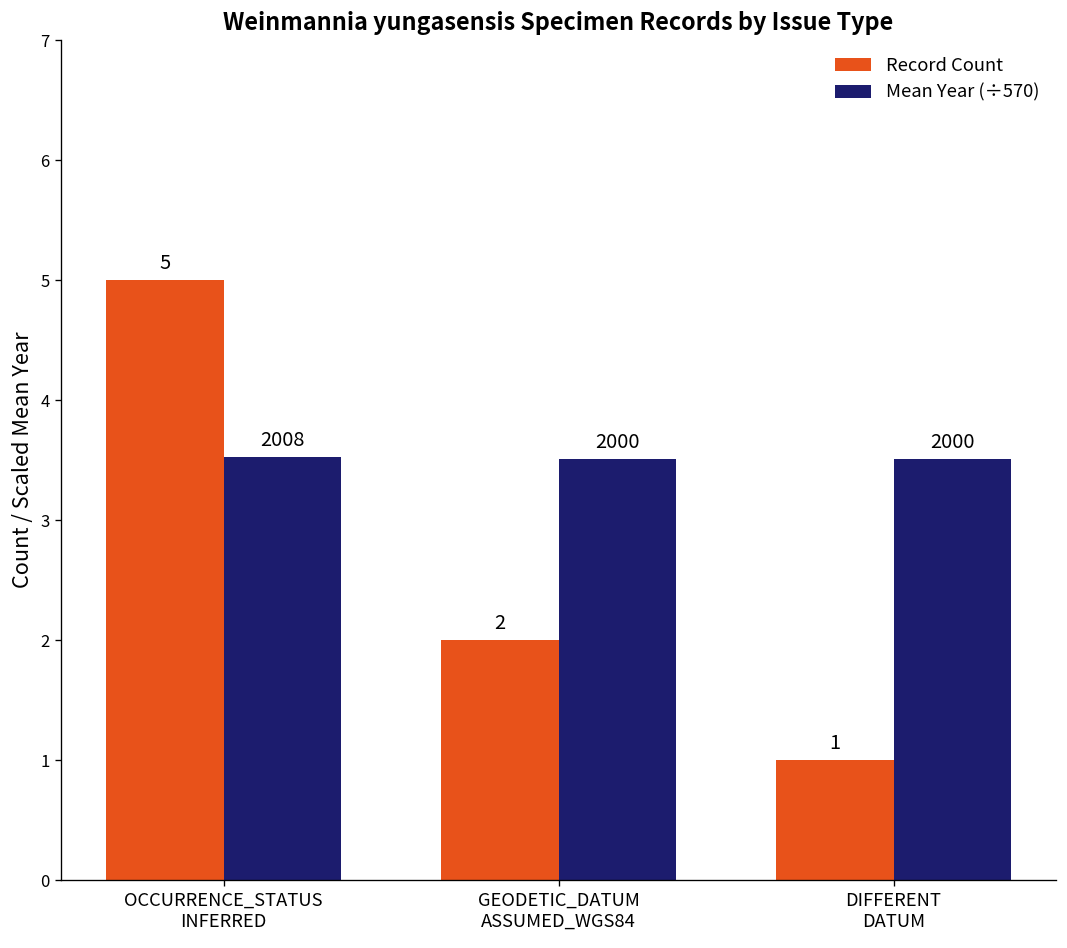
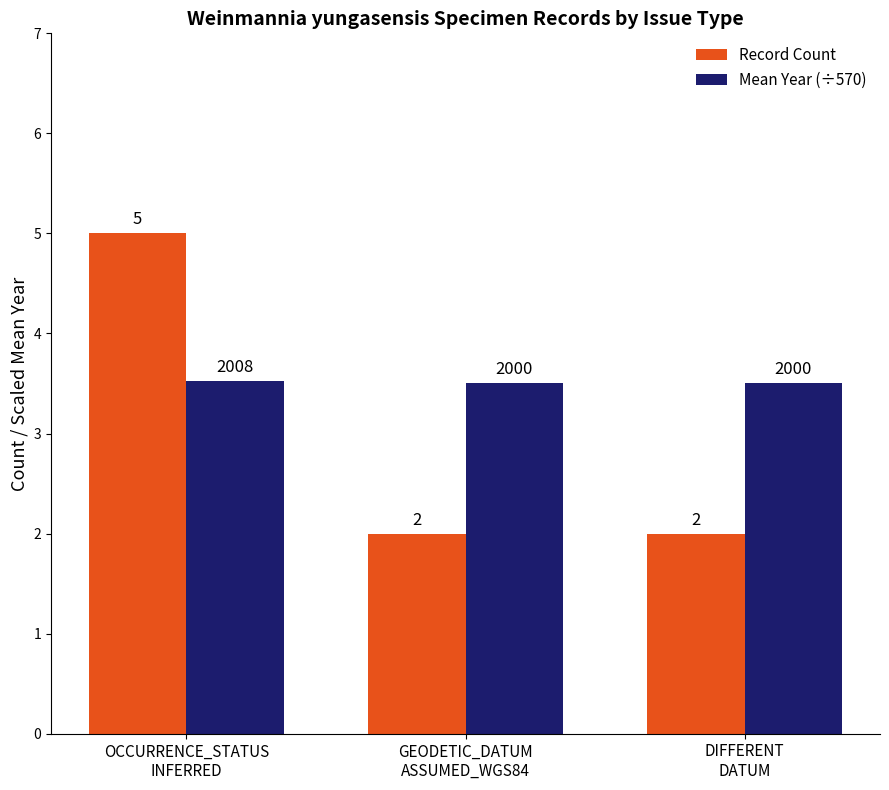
  {
    "Record Count": {
      "OCCURRENCE_STATUS INFERRED": 5,
      "GEODETIC_DATUM ASSUMED_WGS84": 2,
-     "DIFFERENT DATUM": 1
+     "DIFFERENT DATUM": 2
    }
  }
